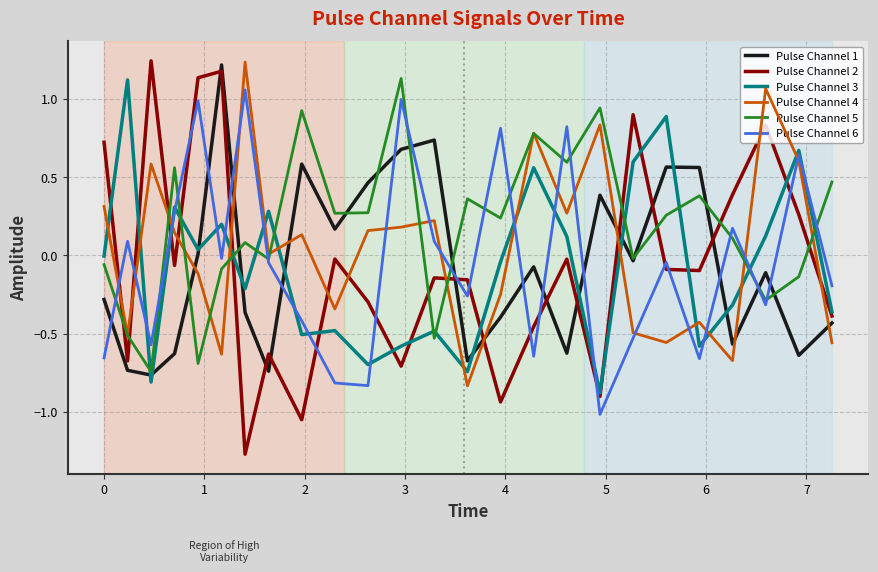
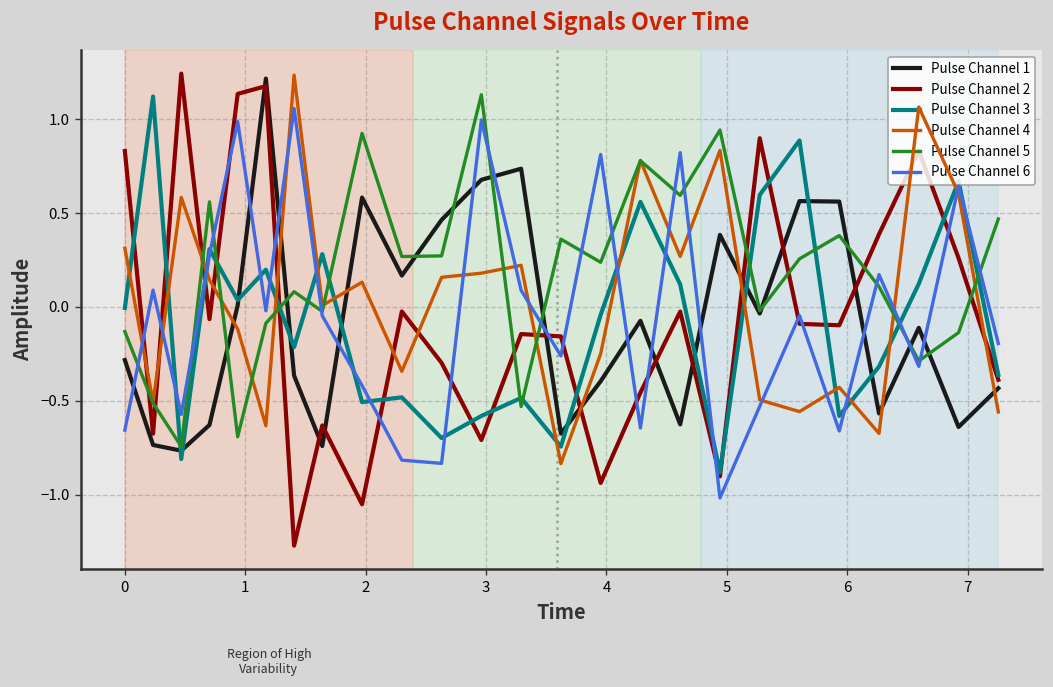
  {
    "Pulse Channel 1": {
      "0": -0.28
    },
    "Pulse Channel 2": {
-     "0": 0.72
+     "0": 0.83
    },
    "Pulse Channel 3": {
      "0": -0.01
    },
    "Pulse Channel 4": {
      "0": 0.31
    },
    "Pulse Channel 5": {
-     "0": -0.06
+     "0": -0.13
    },
    "Pulse Channel 6": {
      "0": -0.66
    }
  }
